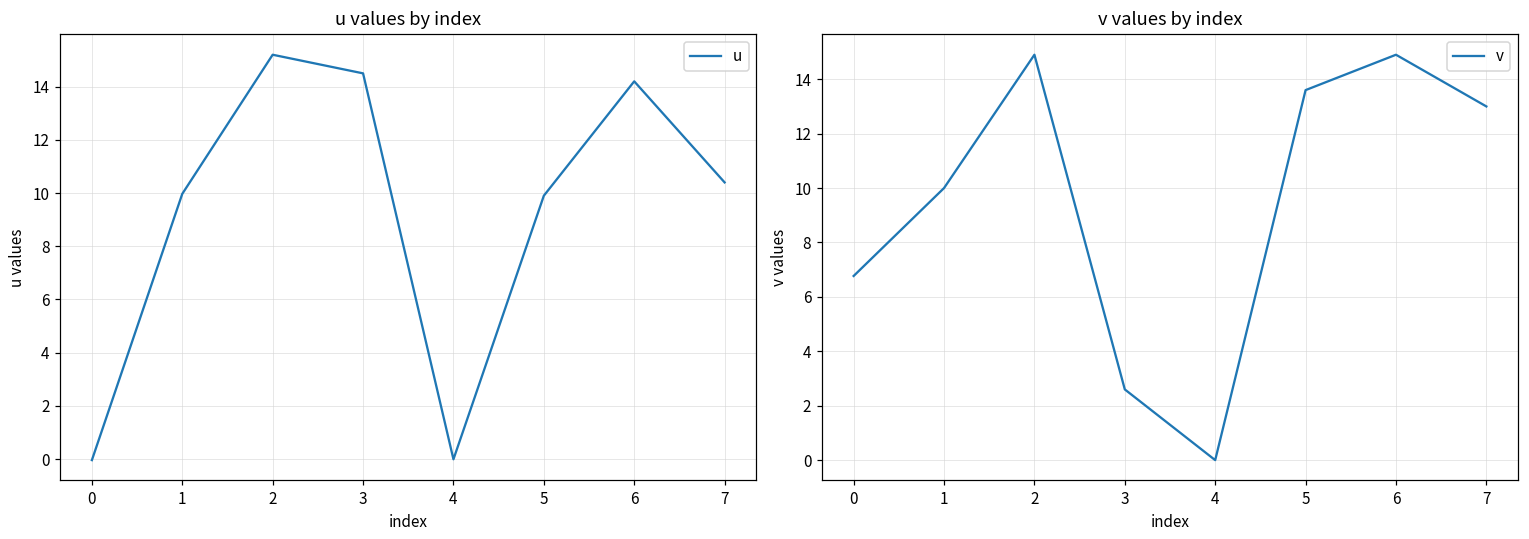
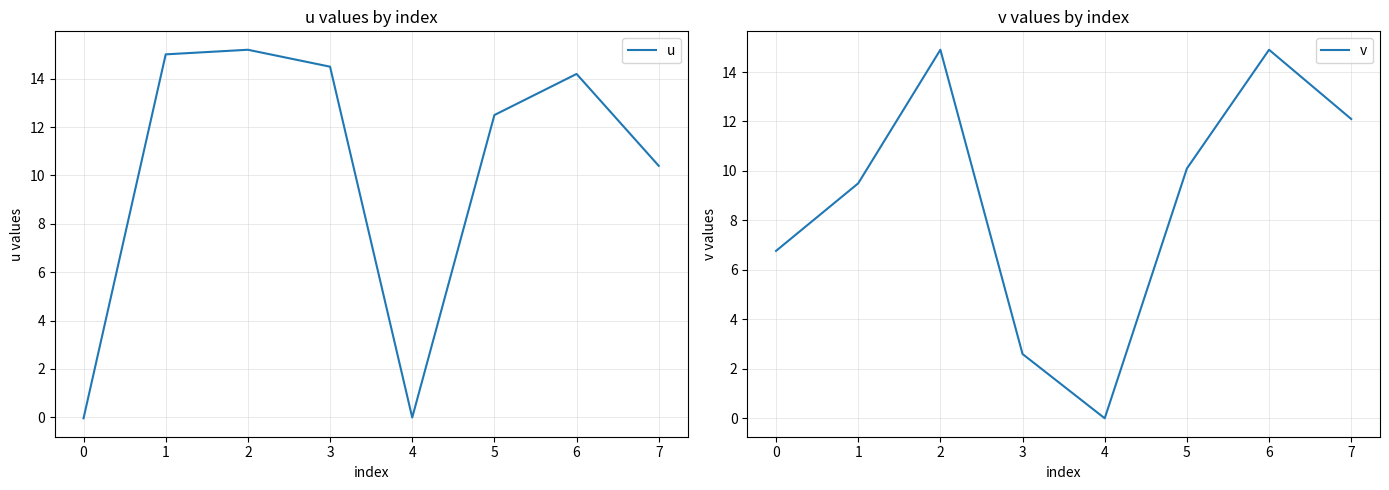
  {
    "u values by index": {
      "0": 0.0,
-     "1": 10.0,
+     "1": 15.0,
      "2": 15.2,
      "3": 14.5,
      "4": 0.0,
-     "5": 9.9,
+     "5": 12.5,
      "6": 14.2,
      "7": 10.4
    },
    "v values by index": {
      "0": 6.8,
-     "1": 10.0,
+     "1": 9.5,
      "2": 14.9,
      "3": 2.6,
      "4": 0.0,
-     "5": 13.6,
+     "5": 10.1,
      "6": 14.9,
-     "7": 13.0
+     "7": 12.1
    }
  }
